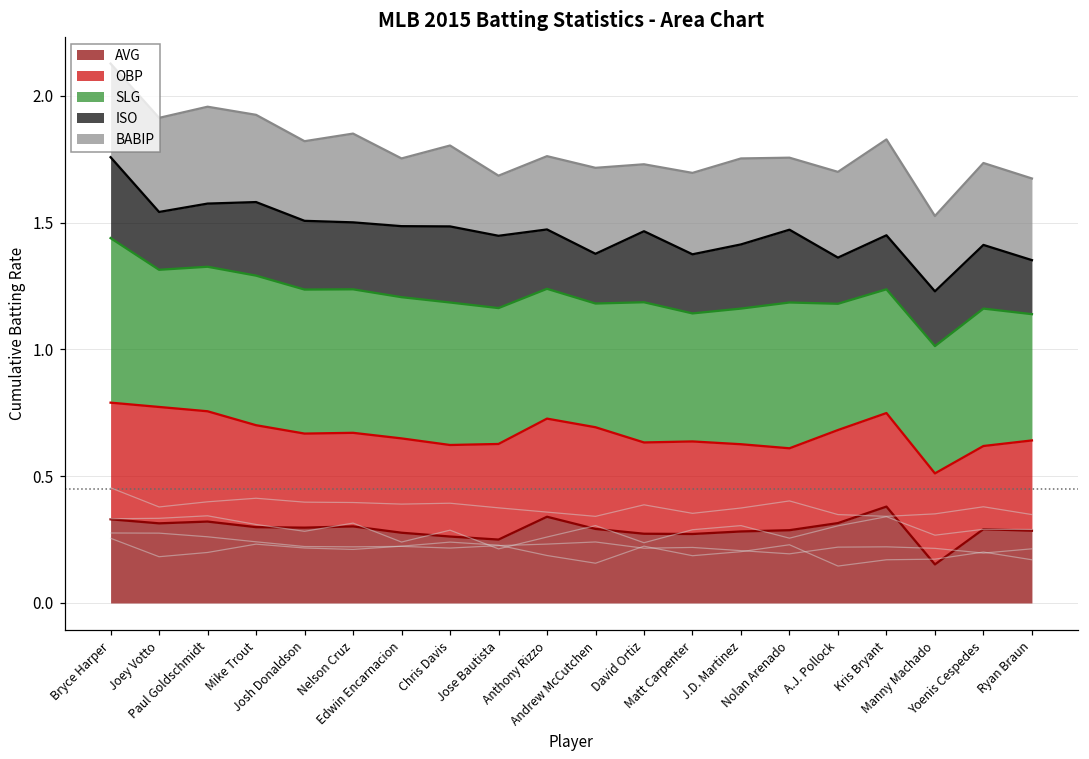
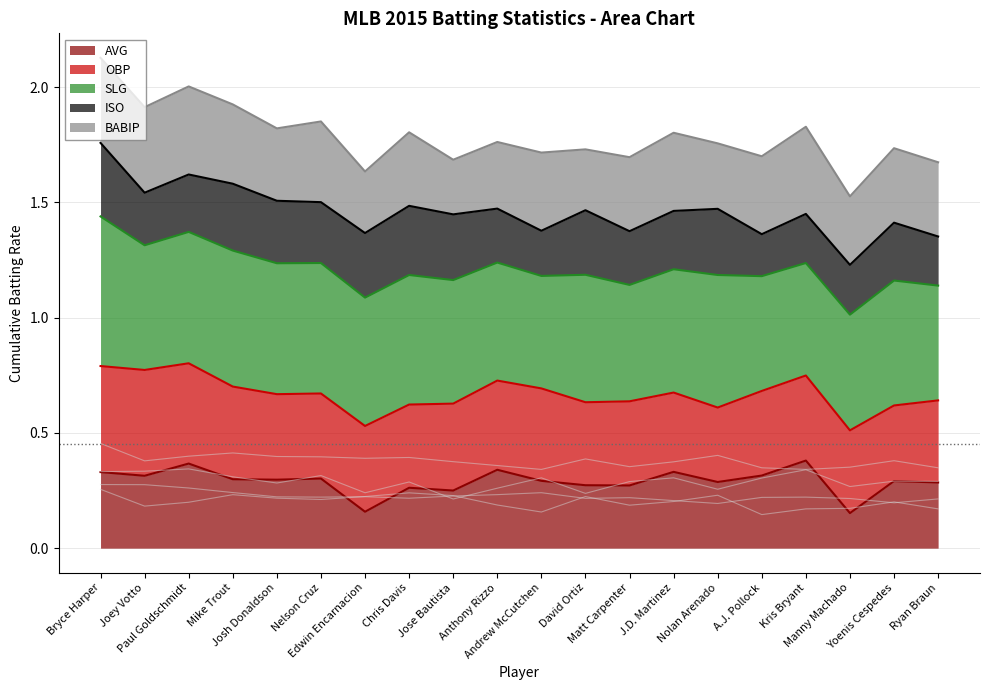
  {
    "AVG": {
      "Joey Votto": 0.31,
-     "Paul Goldschmidt": 0.32,
+     "Paul Goldschmidt": 0.37,
      "Josh Donaldson": 0.30,
      "Nelson Cruz": 0.30,
-     "Edwin Encarnacion": 0.28,
+     "Edwin Encarnacion": 0.16,
      "Chris Davis": 0.26,
      "Jose Bautista": 0.25,
      "Anthony Rizzo": 0.34,
      "Andrew McCutchen": 0.29,
      "David Ortiz": 0.27,
      "Matt Carpenter": 0.27,
-     "J.D. Martinez": 0.28,
+     "J.D. Martinez": 0.33,
      "Nolan Arenado": 0.29,
      "Kris Bryant": 0.38,
      "Manny Machado": 0.15
    },
    "OBP": {
      "Bryce Harper": 0.46,
      "Joey Votto": 0.46,
      "Paul Goldschmidt": 0.44,
      "Mike Trout": 0.40,
      "Josh Donaldson": 0.37,
      "Nelson Cruz": 0.37,
      "Edwin Encarnacion": 0.37,
      "Chris Davis": 0.36,
      "Jose Bautista": 0.38,
      "Anthony Rizzo": 0.39,
      "Andrew McCutchen": 0.40,
      "David Ortiz": 0.36,
      "Matt Carpenter": 0.37,
      "J.D. Martinez": 0.34,
      "Nolan Arenado": 0.32,
      "A.J. Pollock": 0.37,
      "Kris Bryant": 0.37,
      "Manny Machado": 0.36,
      "Yoenis Cespedes": 0.33,
      "Ryan Braun": 0.36
    },
    "SLG": {
      "Bryce Harper": 0.65,
      "Joey Votto": 0.54,
      "Paul Goldschmidt": 0.57,
      "Mike Trout": 0.59,
      "Josh Donaldson": 0.57,
      "Nelson Cruz": 0.57,
      "Edwin Encarnacion": 0.56,
      "Chris Davis": 0.56,
      "Jose Bautista": 0.54,
      "Anthony Rizzo": 0.51,
      "Andrew McCutchen": 0.49,
      "David Ortiz": 0.55,
      "Matt Carpenter": 0.50,
      "J.D. Martinez": 0.54,
      "Nolan Arenado": 0.58,
      "A.J. Pollock": 0.50,
      "Kris Bryant": 0.49,
      "Manny Machado": 0.50,
      "Yoenis Cespedes": 0.54,
      "Ryan Braun": 0.50
    },
    "ISO": {
      "Bryce Harper": 0.32,
      "Joey Votto": 0.23,
      "Paul Goldschmidt": 0.25,
      "Mike Trout": 0.29,
      "Josh Donaldson": 0.27,
      "Nelson Cruz": 0.26,
      "Edwin Encarnacion": 0.28,
      "Chris Davis": 0.30,
      "Jose Bautista": 0.28,
      "Anthony Rizzo": 0.23,
      "Andrew McCutchen": 0.20,
      "David Ortiz": 0.28,
      "Matt Carpenter": 0.23,
      "J.D. Martinez": 0.25,
      "Nolan Arenado": 0.29,
      "A.J. Pollock": 0.18,
      "Kris Bryant": 0.21,
      "Manny Machado": 0.22,
      "Yoenis Cespedes": 0.25,
      "Ryan Braun": 0.21
    },
    "BABIP": {
      "Paul Goldschmidt": 0.38,
      "Mike Trout": 0.34,
      "Josh Donaldson": 0.31,
      "Nelson Cruz": 0.35,
      "Edwin Encarnacion": 0.27,
      "Chris Davis": 0.32,
      "Jose Bautista": 0.24,
      "Anthony Rizzo": 0.29,
      "Andrew McCutchen": 0.34,
      "David Ortiz": 0.26,
      "Matt Carpenter": 0.32,
      "J.D. Martinez": 0.34,
      "Nolan Arenado": 0.28,
      "A.J. Pollock": 0.34,
      "Kris Bryant": 0.38,
      "Manny Machado": 0.30,
      "Yoenis Cespedes": 0.32,
      "Ryan Braun": 0.32
    }
  }
